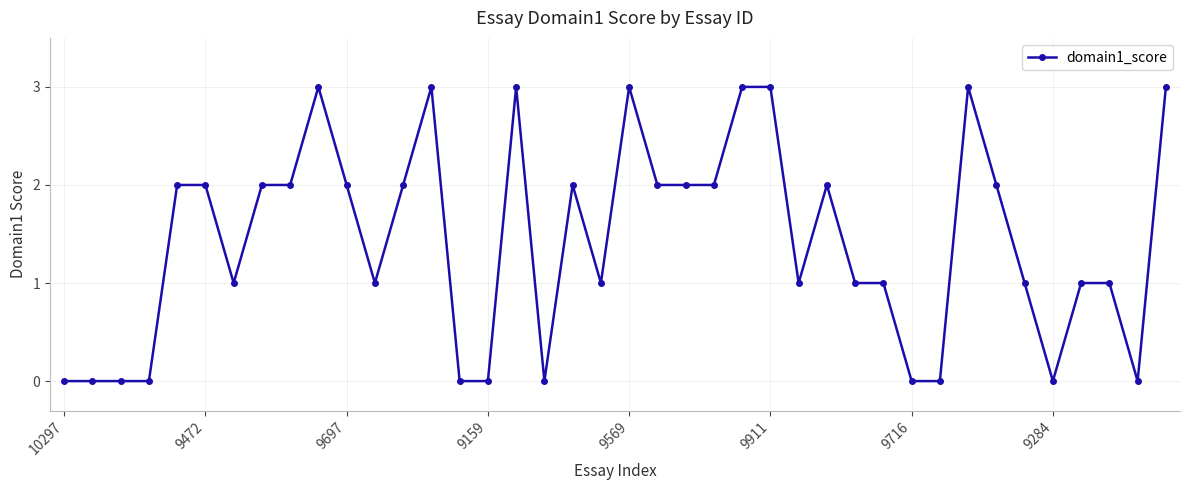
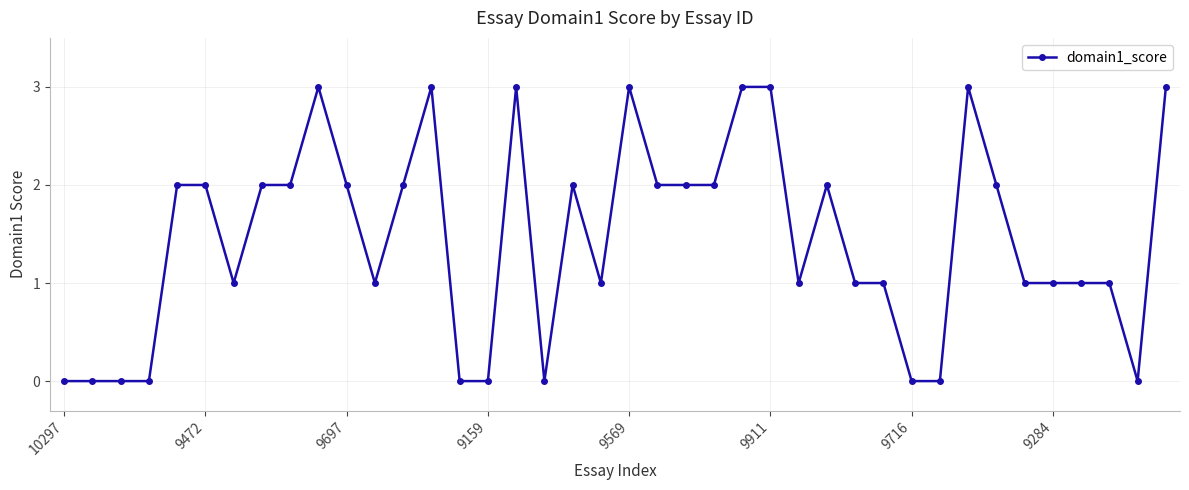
  {
    "10297": 0,
    "9472": 2,
    "9697": 2,
    "9159": 0,
    "9569": 3,
    "9911": 3,
    "9716": 0,
-   "9284": 0
+   "9284": 1
  }
